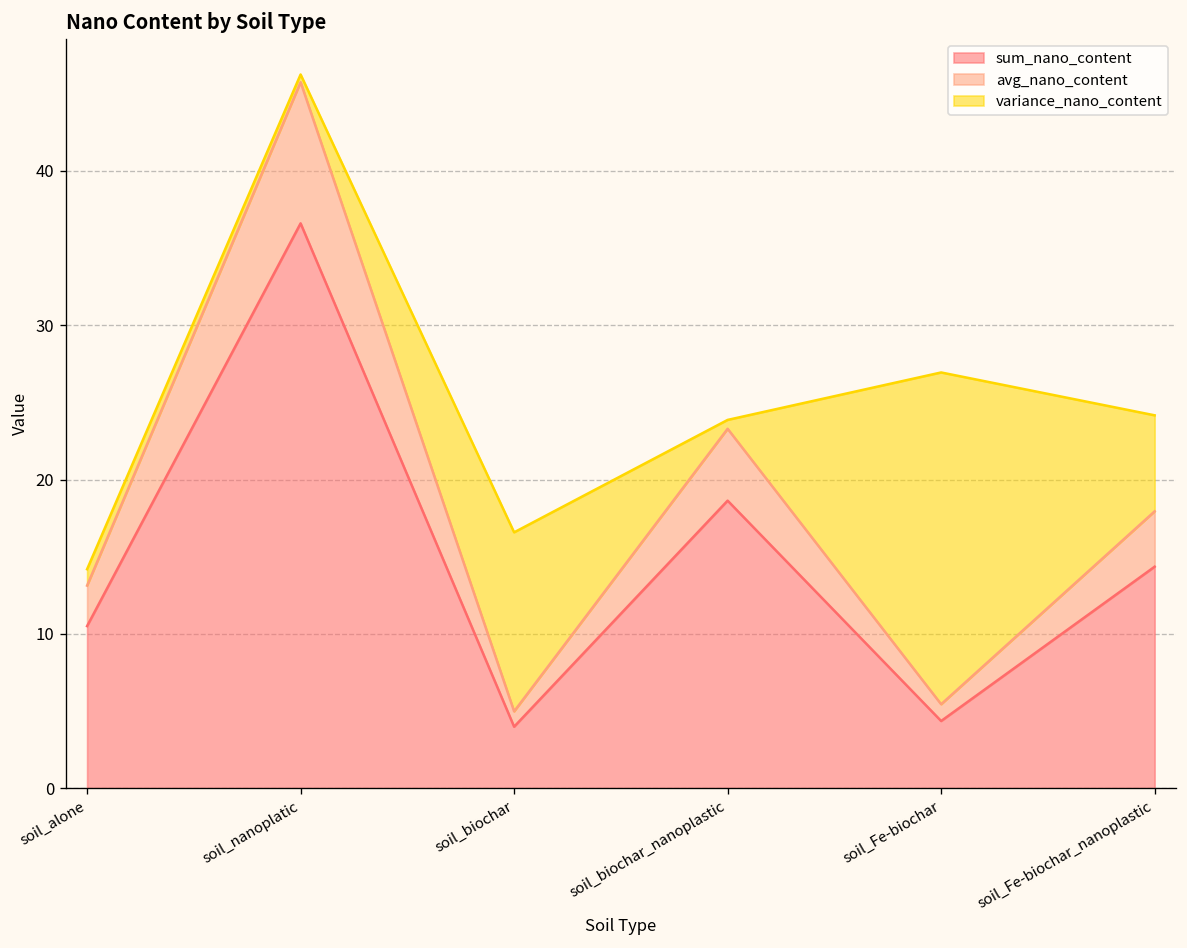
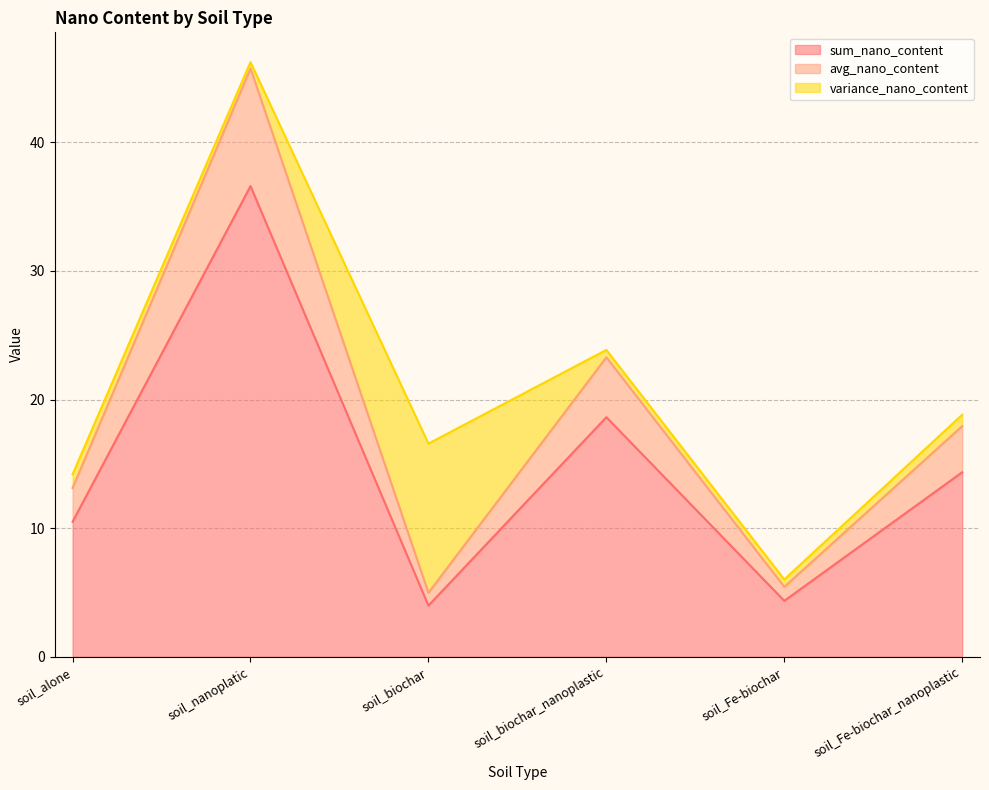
  {
    "variance_nano_content": {
      "soil_alone": 1.1,
      "soil_nanoplatic": 0.5,
      "soil_biochar": 11.6,
      "soil_biochar_nanoplastic": 0.6,
-     "soil_Fe-biochar": 21.5,
-     "soil_Fe-biochar_nanoplastic": 6.2
+     "soil_Fe-biochar": 0.6,
+     "soil_Fe-biochar_nanoplastic": 0.9
    }
  }
